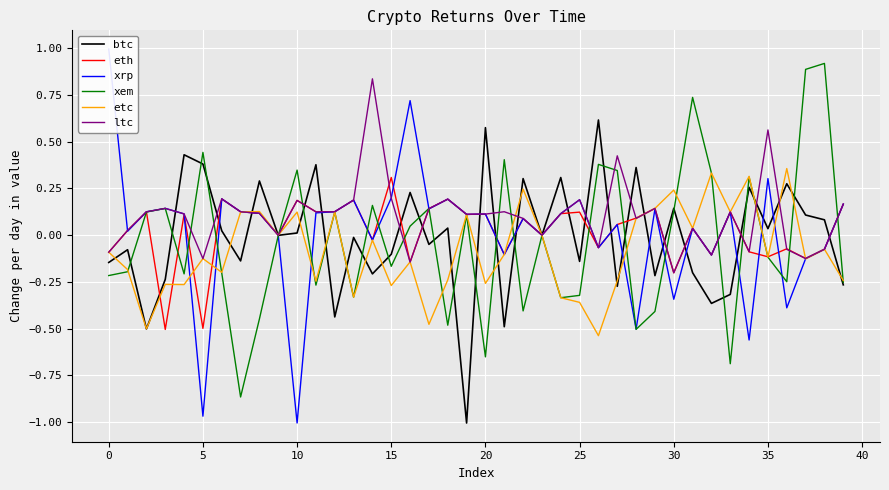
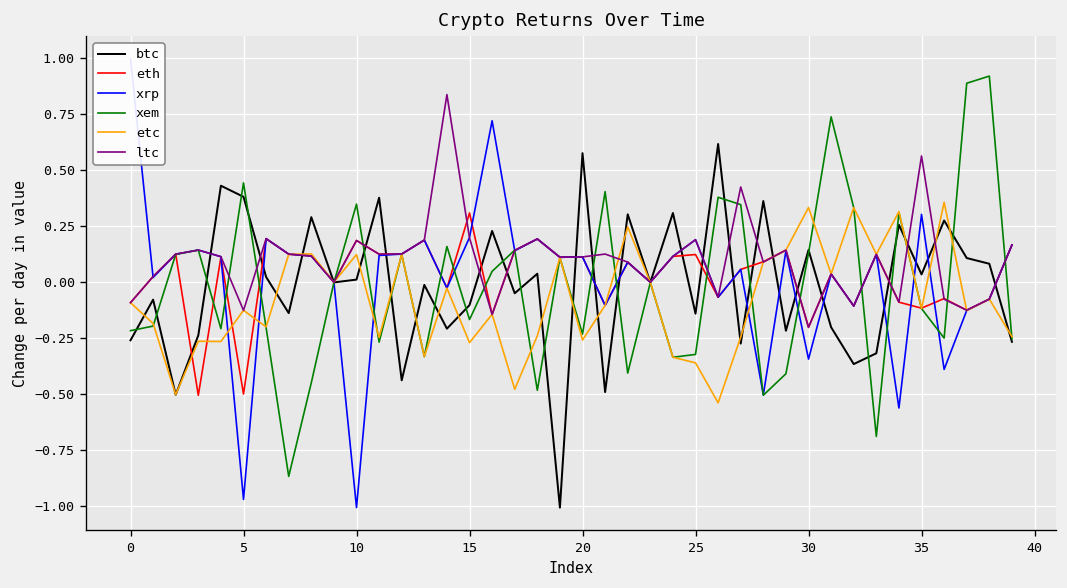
  {
    "btc": {
-     "0": -0.15,
+     "0": -0.26,
      "5": 0.38,
      "10": 0.01,
      "15": -0.10,
      "20": 0.57,
      "25": -0.14,
      "30": 0.14,
      "35": 0.03
    },
    "eth": {
      "5": -0.50,
      "15": 0.31,
      "25": 0.12
    },
    "xrp": {
      "5": -0.97,
      "10": -1.00,
      "30": -0.34,
      "35": 0.30
    },
    "xem": {
      "0": -0.22,
      "5": 0.44,
      "10": 0.35,
      "15": -0.17,
-     "20": -0.65,
+     "20": -0.23,
      "25": -0.32,
      "30": 0.13
    },
    "etc": {
      "10": 0.12,
      "15": -0.27,
      "20": -0.26,
      "25": -0.36,
-     "30": 0.24
+     "30": 0.33
    },
    "ltc": {
      "35": 0.56
    }
  }
